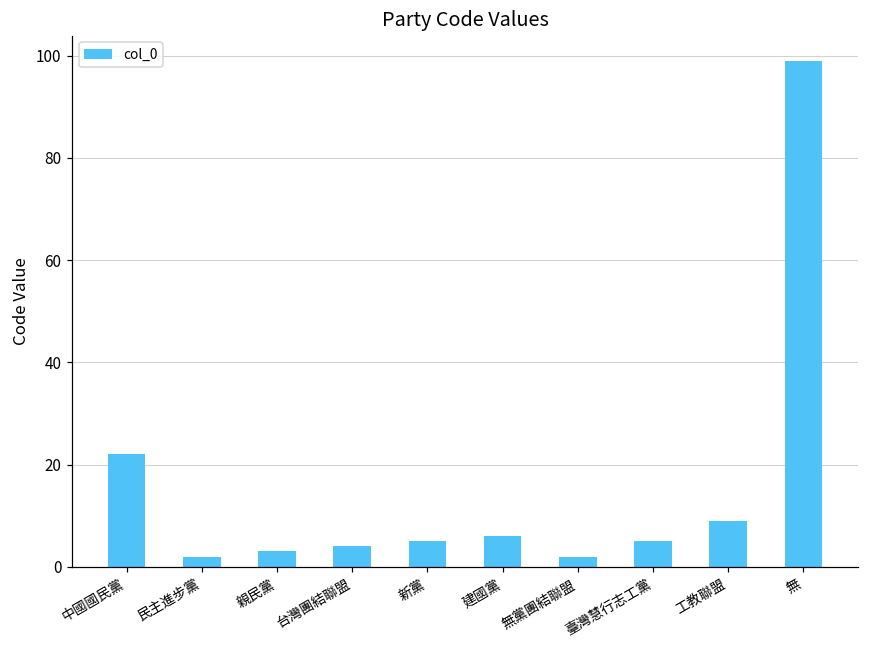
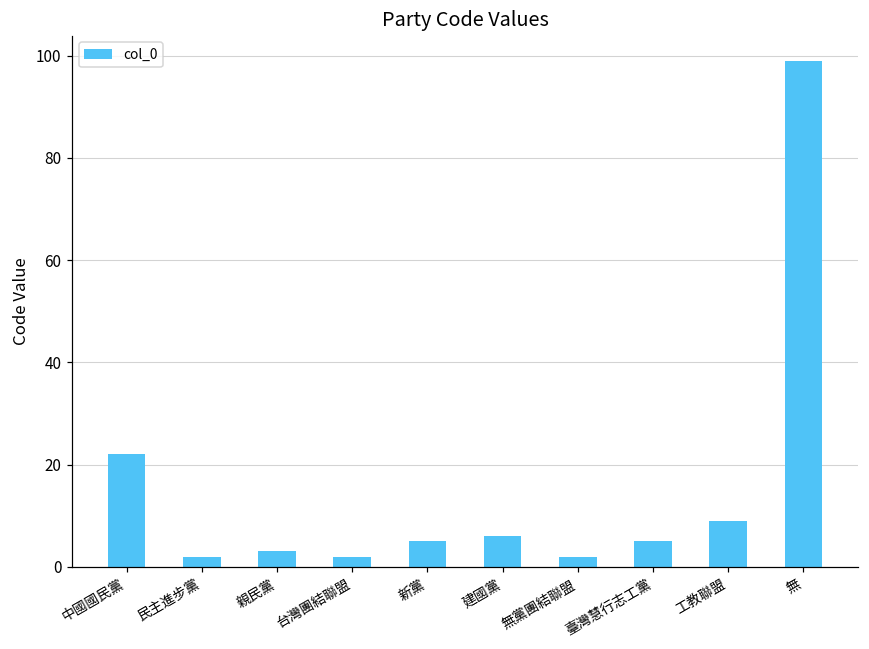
  {
    "中國國民黨": 22,
    "民主進步黨": 2,
    "親民黨": 3,
-   "台灣團結聯盟": 4,
+   "台灣團結聯盟": 2,
    "新黨": 5,
    "建國黨": 6,
    "無黨團結聯盟": 2,
    "臺灣慧行志工黨": 5,
    "工教聯盟": 9,
    "無": 99
  }
